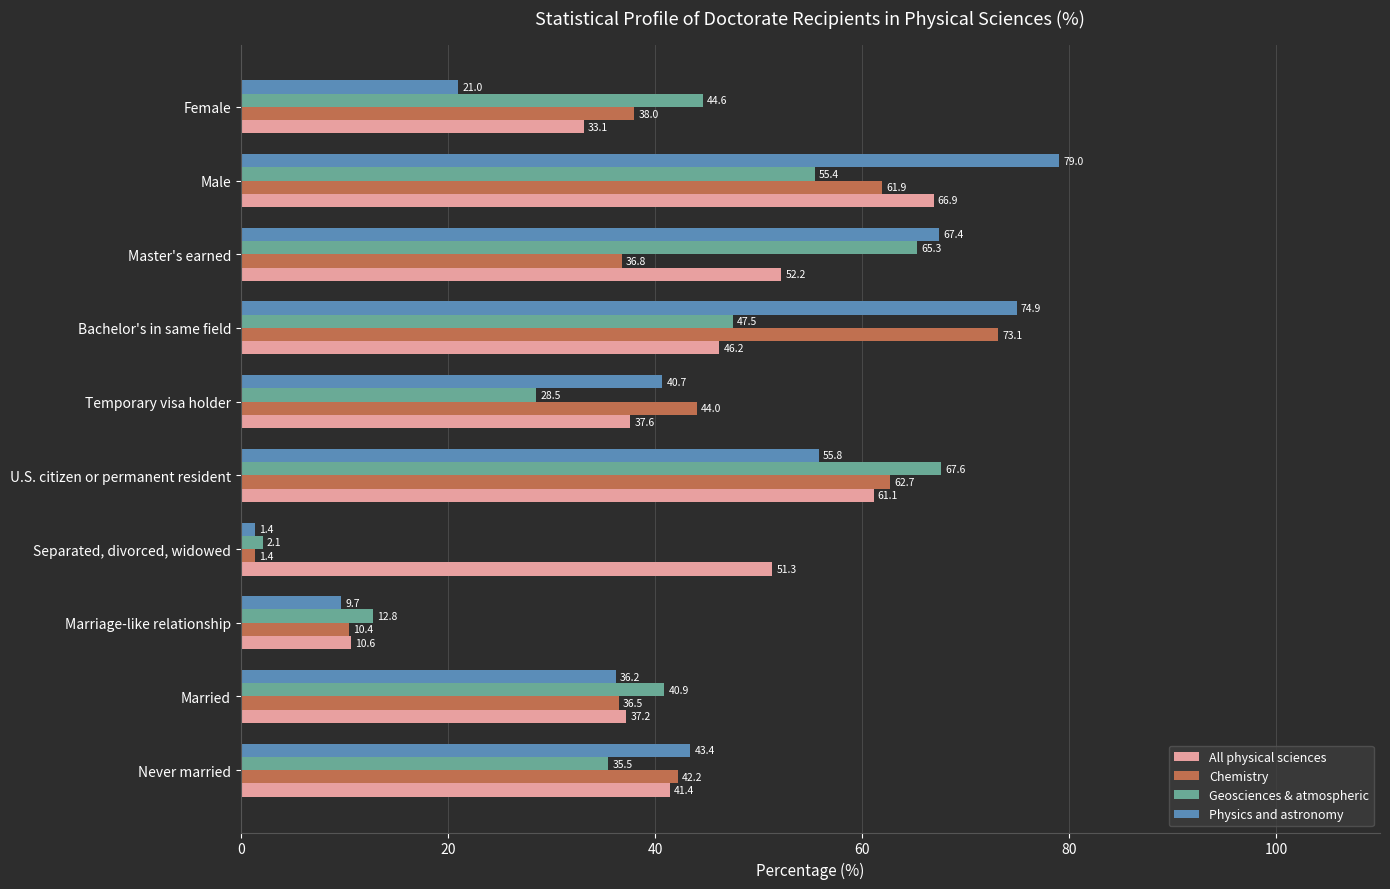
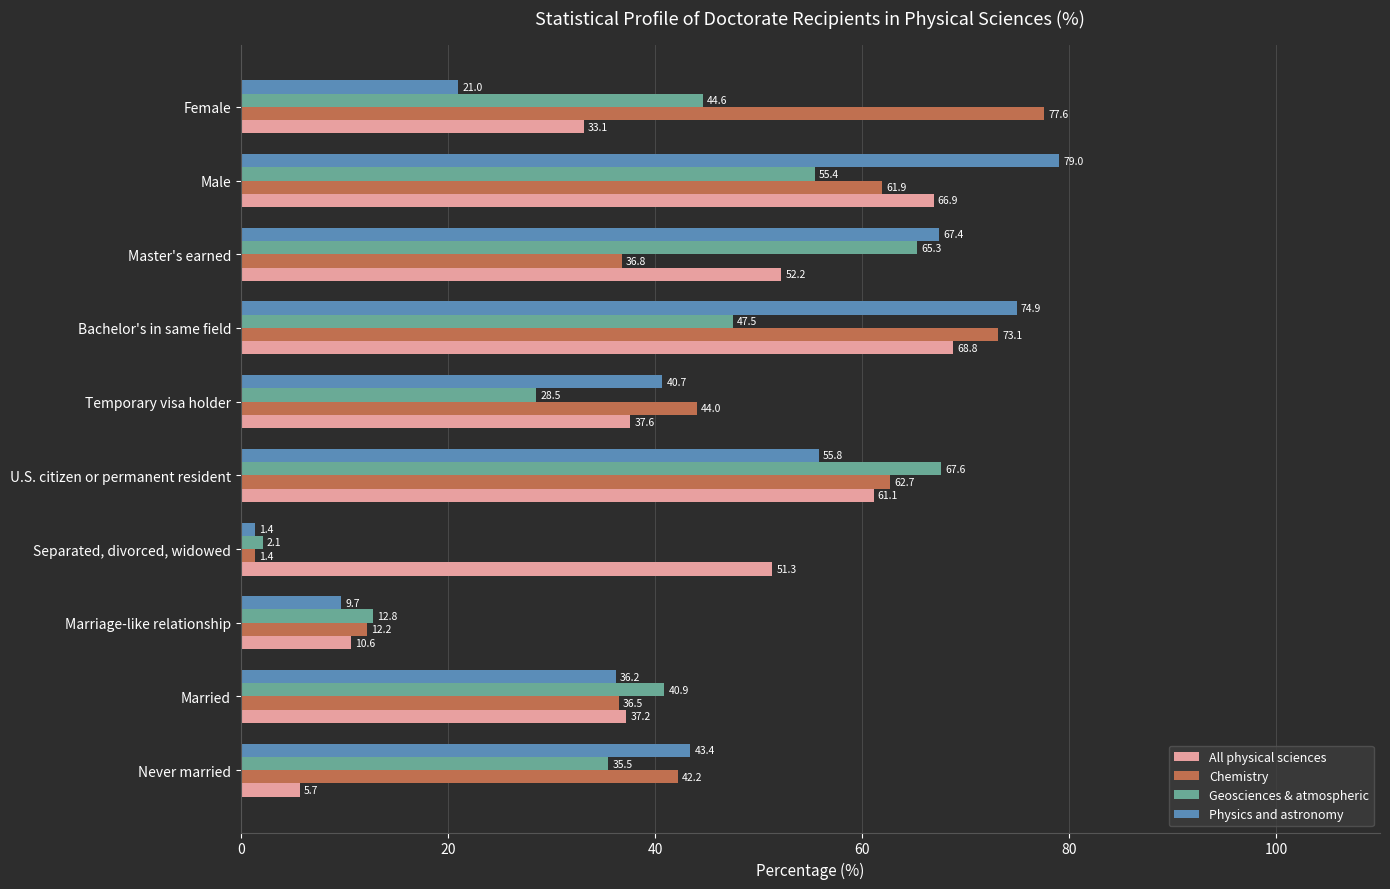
  {
    "All physical sciences": {
      "Female": 33.1,
      "Male": 66.9,
      "Master's earned": 52.2,
-     "Bachelor's in same field": 46.2,
+     "Bachelor's in same field": 68.8,
      "Temporary visa holder": 37.6,
      "U.S. citizen or permanent resident": 61.1,
      "Separated, divorced, widowed": 51.3,
      "Marriage-like relationship": 10.6,
      "Married": 37.2,
-     "Never married": 41.4
+     "Never married": 5.7
    },
    "Chemistry": {
-     "Female": 38.0,
+     "Female": 77.6,
      "Male": 61.9,
      "Master's earned": 36.8,
      "Bachelor's in same field": 73.1,
      "Temporary visa holder": 44.0,
      "U.S. citizen or permanent resident": 62.7,
      "Separated, divorced, widowed": 1.4,
-     "Marriage-like relationship": 10.4,
+     "Marriage-like relationship": 12.2,
      "Married": 36.5,
      "Never married": 42.2
    }
  }
